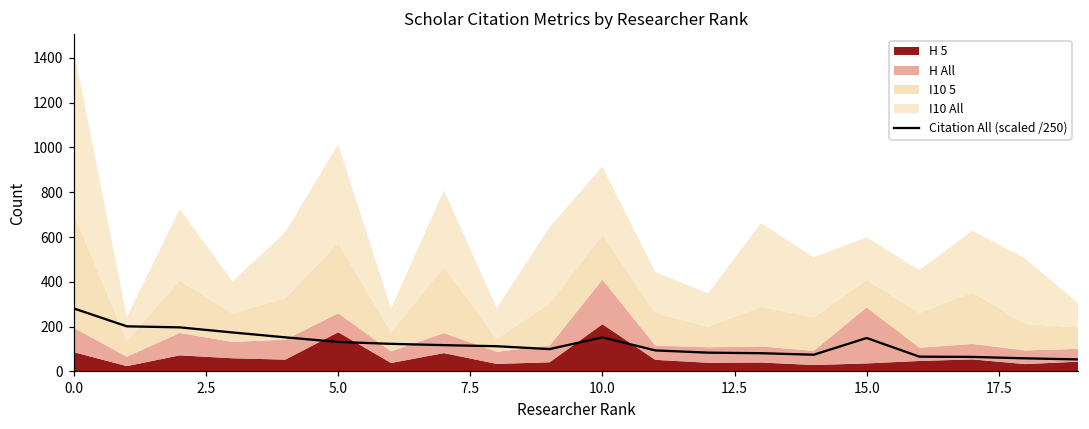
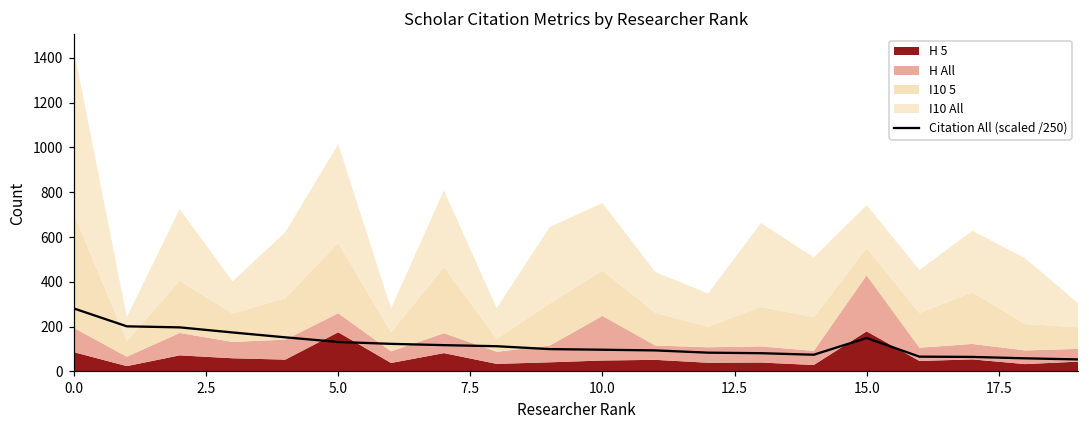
  {
    "Citation All (scaled /250)": {
      "0.0": 280,
      "5.0": 130,
-     "10.0": 150,
+     "10.0": 100,
      "15.0": 150
    },
    "H 5": {
      "0.0": 90,
      "5.0": 180,
-     "10.0": 210,
-     "15.0": 40
+     "10.0": 50,
+     "15.0": 180
    },
    "H All": {
      "0.0": 110,
      "5.0": 90,
      "10.0": 200,
      "15.0": 250
    }
  }
